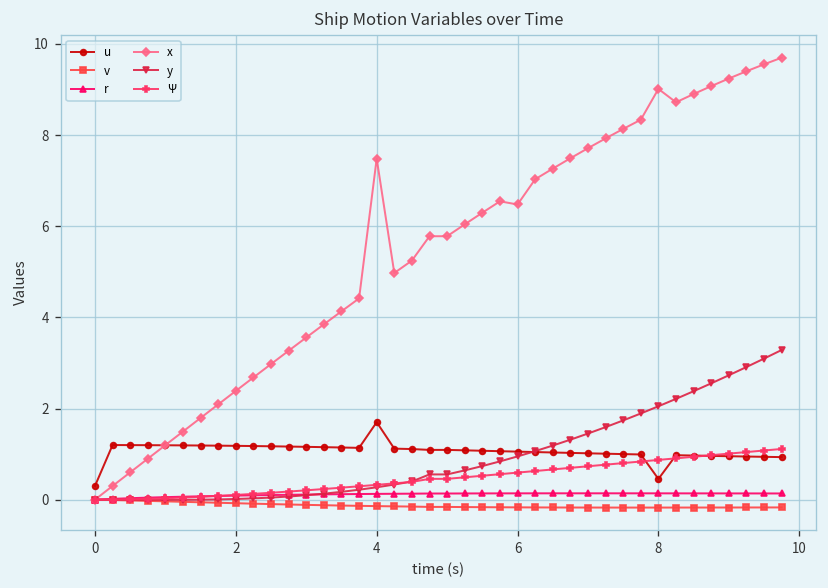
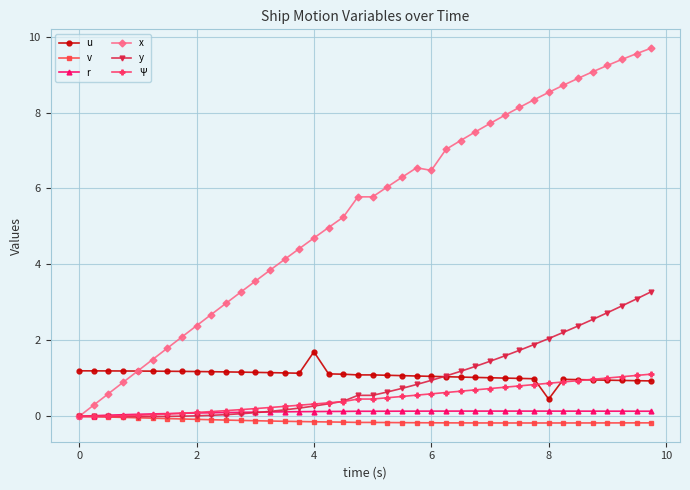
  {
    "u": {
-     "0": 0.3,
+     "0": 1.2,
      "2": 1.2,
      "4": 1.7,
      "6": 1.1,
      "8": 0.5
    },
    "x": {
      "2": 2.4,
-     "4": 7.5,
+     "4": 4.7,
      "6": 6.5,
-     "8": 9.0
+     "8": 8.5
    }
  }
